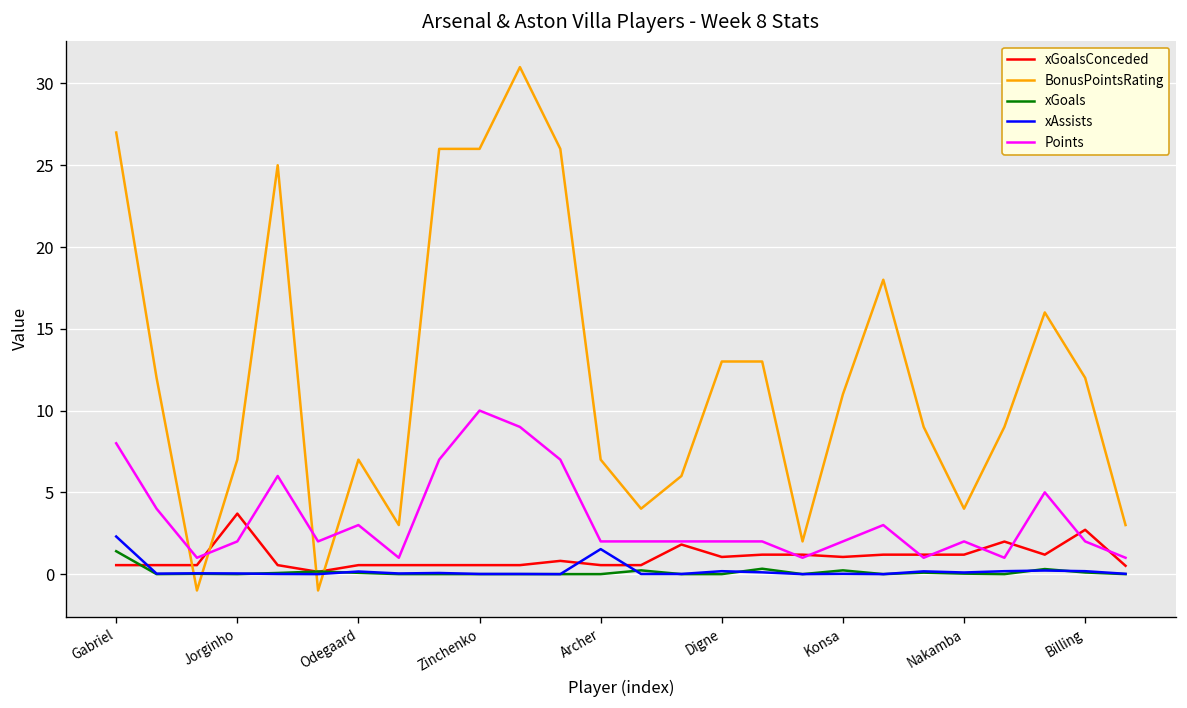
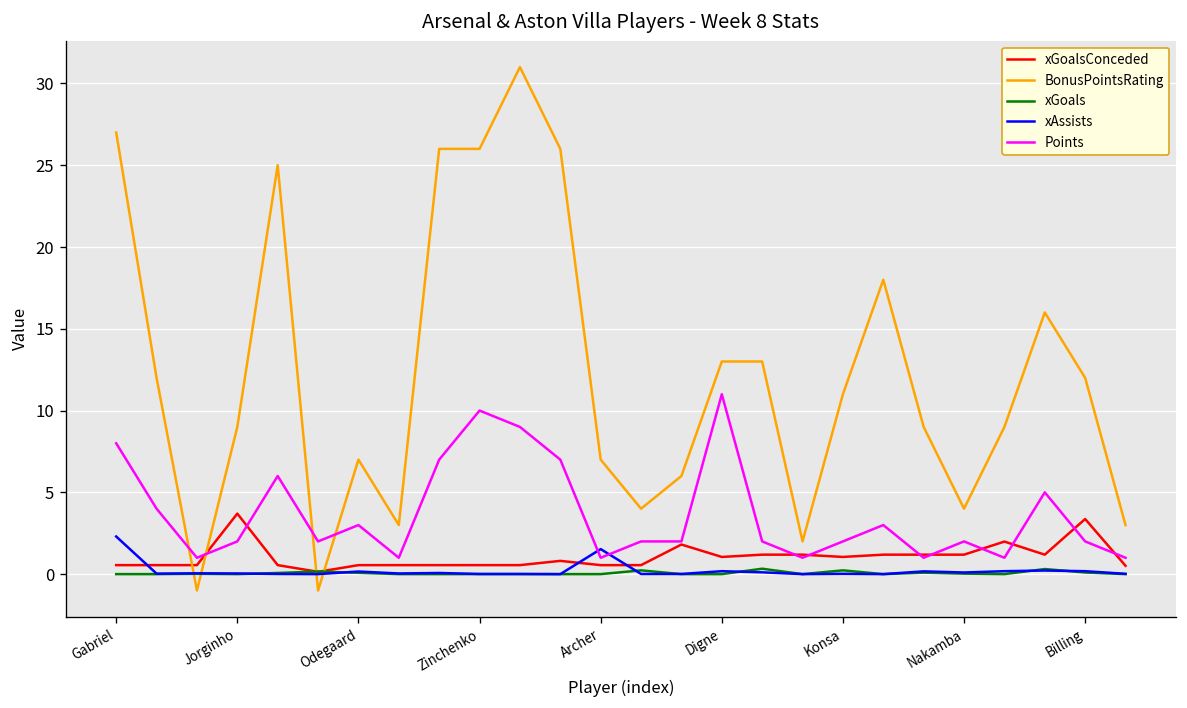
  {
    "xGoalsConceded": {
      "Gabriel": 0.6,
      "Jorginho": 3.7,
      "Odegaard": 0.6,
      "Zinchenko": 0.6,
      "Archer": 0.6,
      "Digne": 1.1,
      "Konsa": 1.1,
      "Nakamba": 1.2,
-     "Billing": 2.7
+     "Billing": 3.4
    },
    "BonusPointsRating": {
      "Gabriel": 27,
-     "Jorginho": 7,
+     "Jorginho": 9,
      "Odegaard": 7,
      "Zinchenko": 26,
      "Archer": 7,
      "Digne": 13,
      "Konsa": 11,
      "Nakamba": 4,
      "Billing": 12
    },
    "xGoals": {
-     "Gabriel": 1.4,
+     "Gabriel": 0.0,
      "Archer": 0.0,
      "Konsa": 0.2
    },
    "xAssists": {
      "Gabriel": 2.3,
      "Archer": 1.5,
      "Konsa": 0.0
    },
    "Points": {
      "Gabriel": 8,
      "Jorginho": 2,
      "Odegaard": 3,
      "Zinchenko": 10,
-     "Archer": 2,
-     "Digne": 2,
+     "Archer": 1,
+     "Digne": 11,
      "Konsa": 2,
      "Nakamba": 2,
      "Billing": 2
    }
  }
